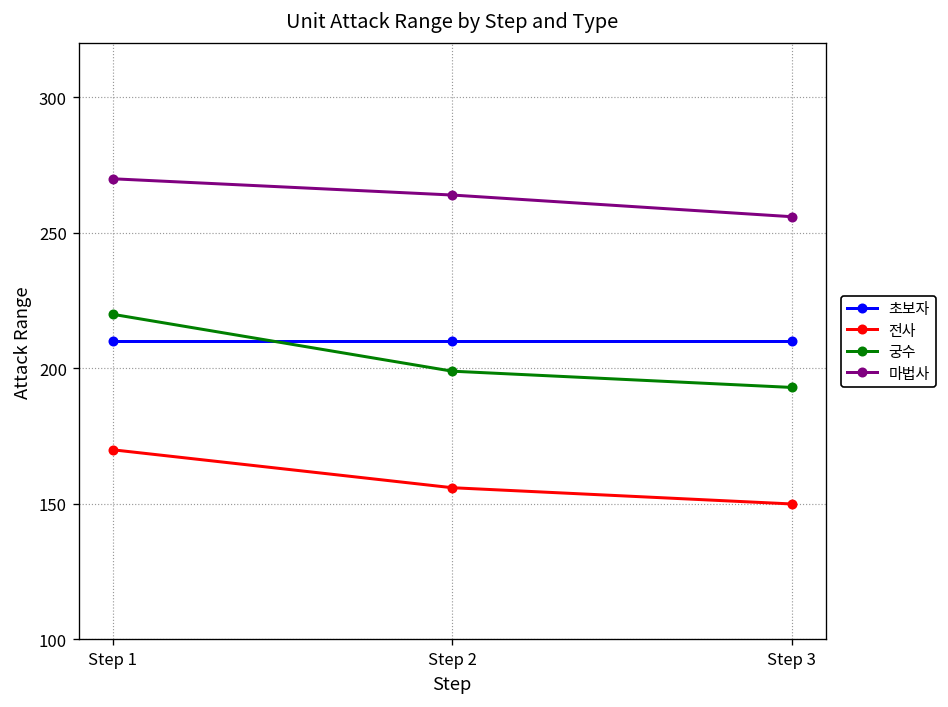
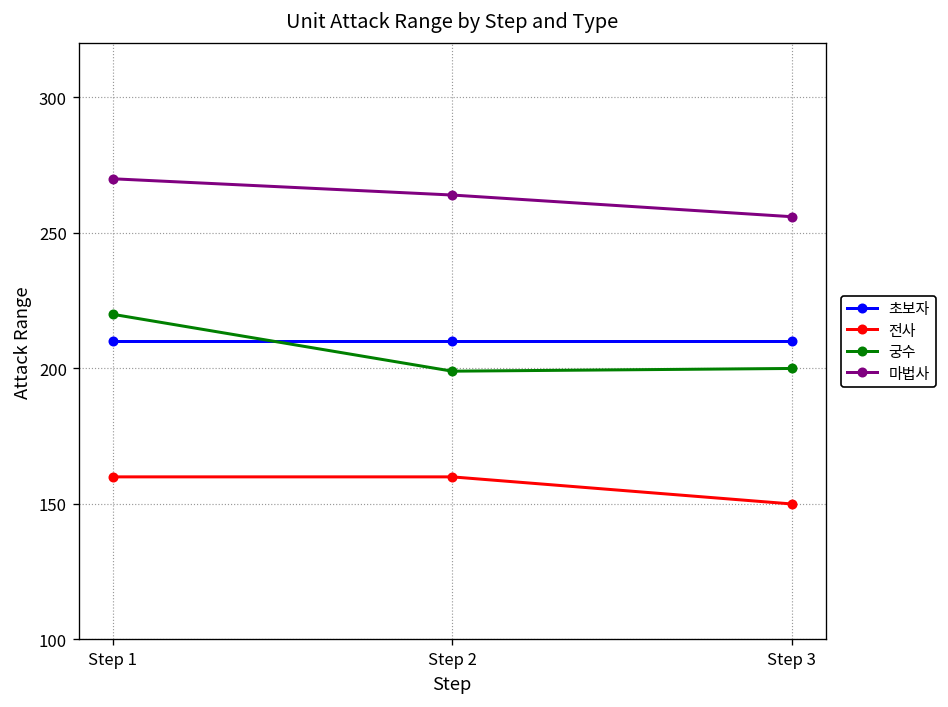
  {
    "초보자": {
      "Step 1": 210,
      "Step 2": 210,
      "Step 3": 210
    },
    "전사": {
-     "Step 1": 170,
-     "Step 2": 156,
+     "Step 1": 160,
+     "Step 2": 160,
      "Step 3": 150
    },
    "궁수": {
      "Step 1": 220,
      "Step 2": 199,
-     "Step 3": 193
+     "Step 3": 200
    },
    "마법사": {
      "Step 1": 270,
      "Step 2": 264,
      "Step 3": 256
    }
  }
